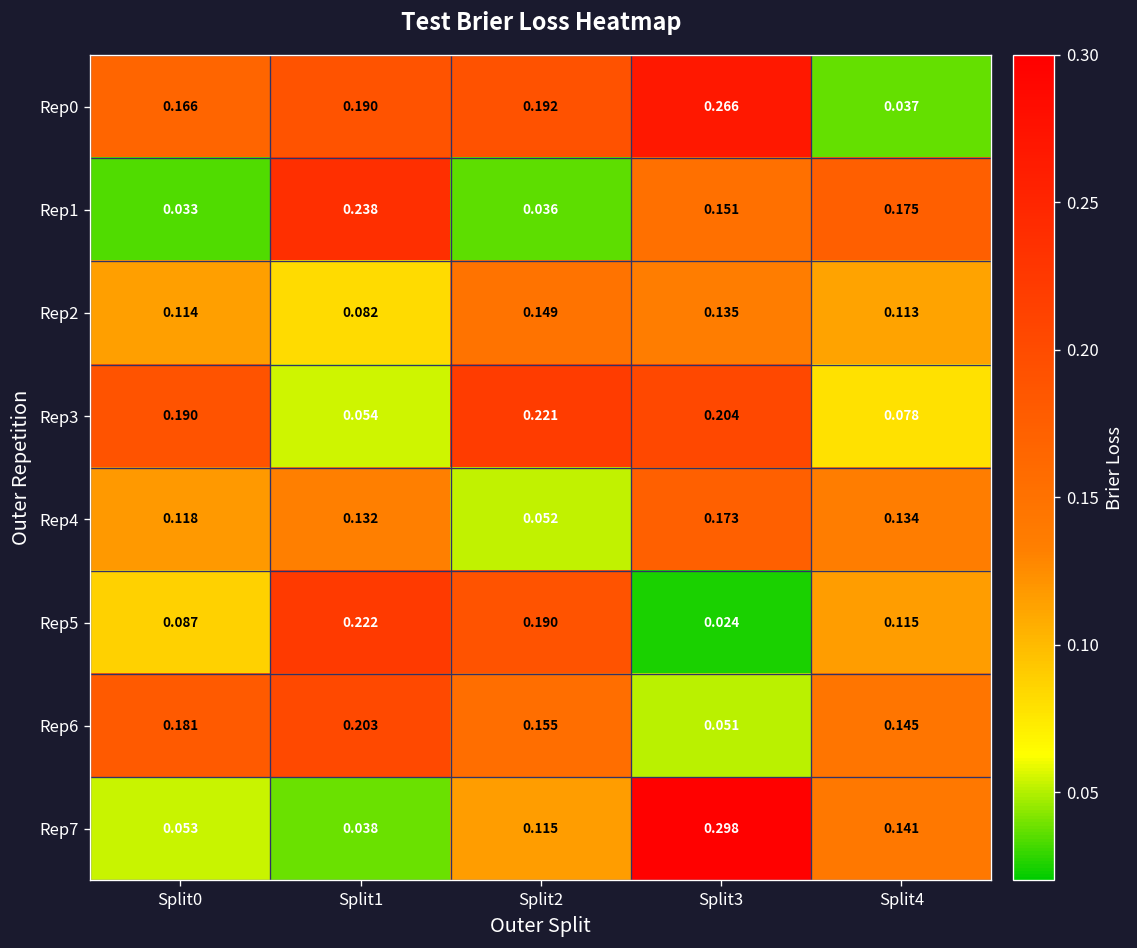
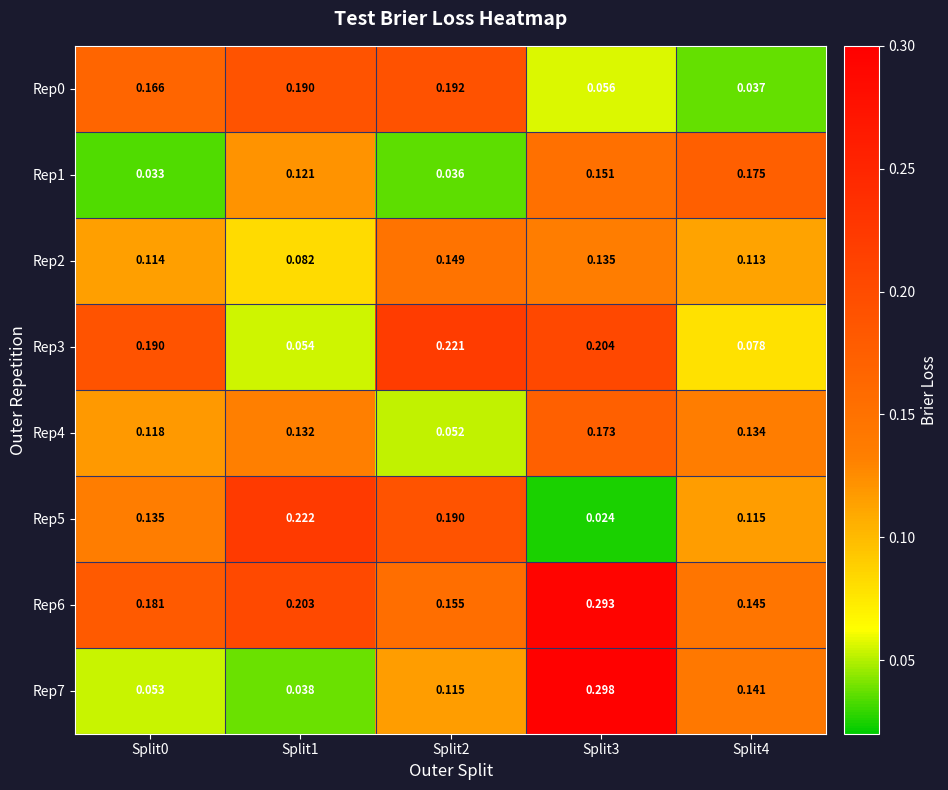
  {
    "Rep0": {
      "Split0": 0.166,
      "Split1": 0.190,
      "Split2": 0.192,
-     "Split3": 0.266,
+     "Split3": 0.056,
      "Split4": 0.037
    },
    "Rep1": {
      "Split0": 0.033,
-     "Split1": 0.238,
+     "Split1": 0.121,
      "Split2": 0.036,
      "Split3": 0.151,
      "Split4": 0.175
    },
    "Rep2": {
      "Split0": 0.114,
      "Split1": 0.082,
      "Split2": 0.149,
      "Split3": 0.135,
      "Split4": 0.113
    },
    "Rep3": {
      "Split0": 0.190,
      "Split1": 0.054,
      "Split2": 0.221,
      "Split3": 0.204,
      "Split4": 0.078
    },
    "Rep4": {
      "Split0": 0.118,
      "Split1": 0.132,
      "Split2": 0.052,
      "Split3": 0.173,
      "Split4": 0.134
    },
    "Rep5": {
-     "Split0": 0.087,
+     "Split0": 0.135,
      "Split1": 0.222,
      "Split2": 0.190,
      "Split3": 0.024,
      "Split4": 0.115
    },
    "Rep6": {
      "Split0": 0.181,
      "Split1": 0.203,
      "Split2": 0.155,
-     "Split3": 0.051,
+     "Split3": 0.293,
      "Split4": 0.145
    },
    "Rep7": {
      "Split0": 0.053,
      "Split1": 0.038,
      "Split2": 0.115,
      "Split3": 0.298,
      "Split4": 0.141
    }
  }
